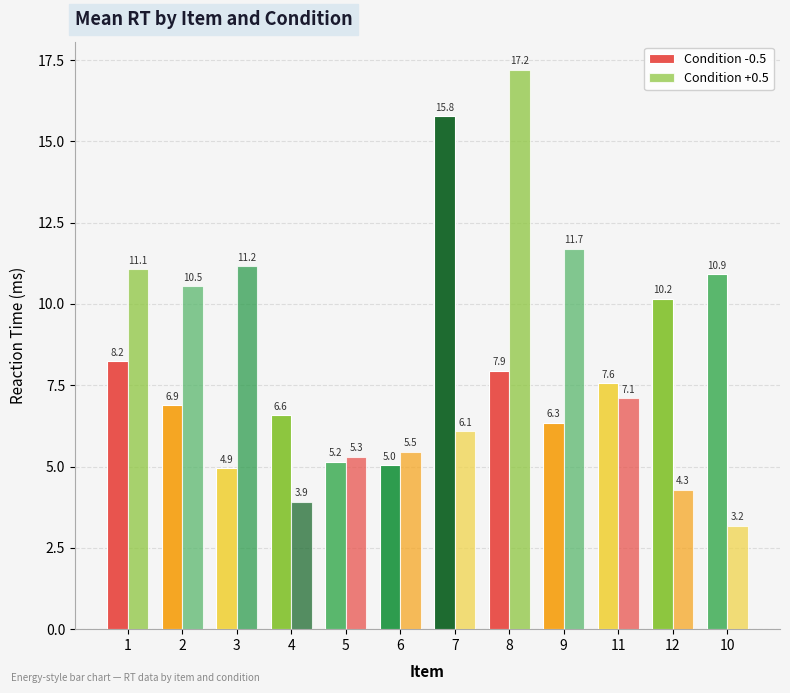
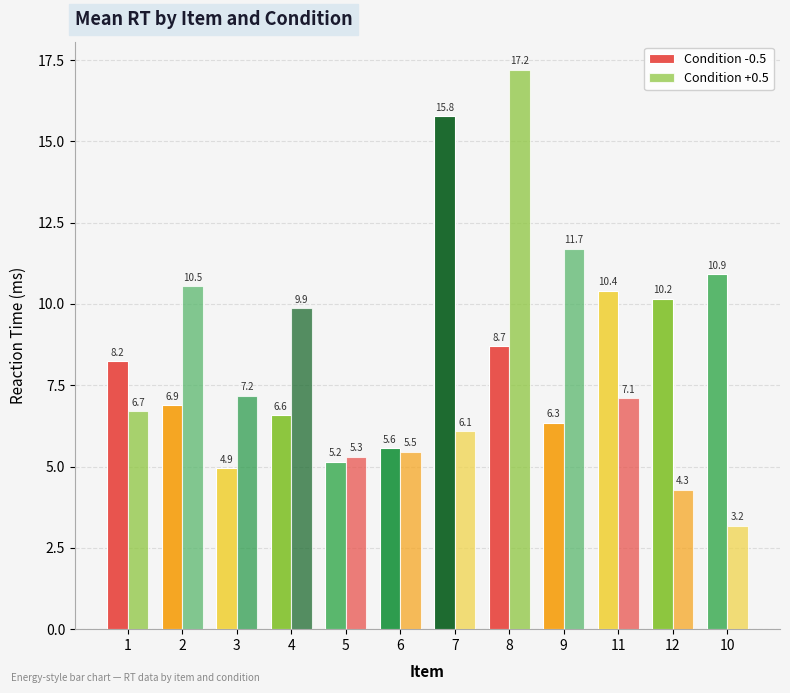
  {
    "Condition -0.5": {
      "1": 8.2,
      "2": 6.9,
      "3": 4.9,
      "4": 6.6,
      "5": 5.2,
-     "6": 5.0,
+     "6": 5.6,
      "7": 15.8,
-     "8": 7.9,
+     "8": 8.7,
      "9": 6.3,
-     "11": 7.6,
+     "11": 10.4,
      "12": 10.2,
      "10": 10.9
    },
    "Condition +0.5": {
-     "1": 11.1,
+     "1": 6.7,
      "2": 10.5,
-     "3": 11.2,
-     "4": 3.9,
+     "3": 7.2,
+     "4": 9.9,
      "5": 5.3,
      "6": 5.5,
      "7": 6.1,
      "8": 17.2,
      "9": 11.7,
      "11": 7.1,
      "12": 4.3,
      "10": 3.2
    }
  }
